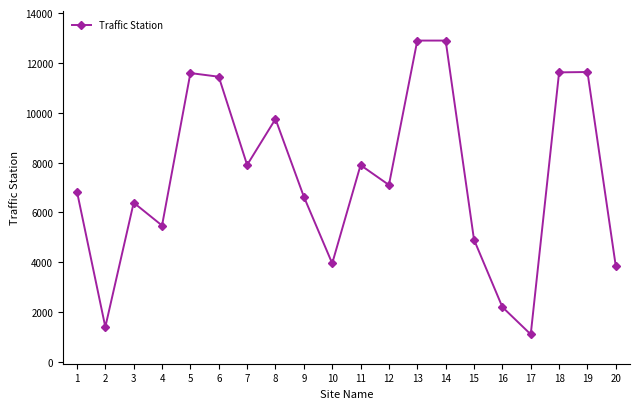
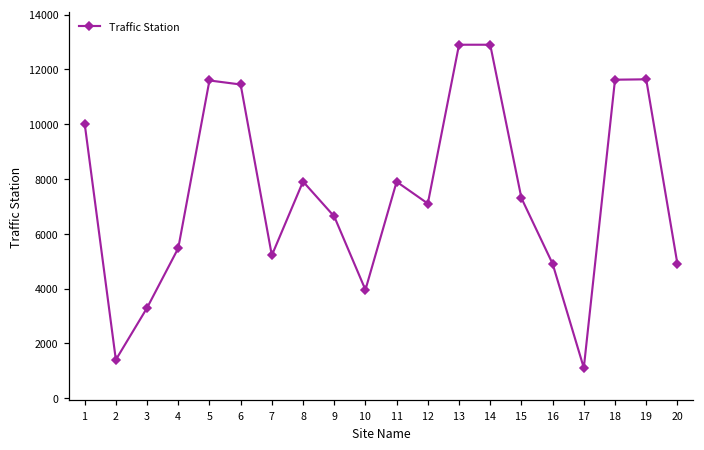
  {
-   "1": 6800,
+   "1": 10000,
    "2": 1400,
-   "3": 6400,
+   "3": 3300,
    "4": 5500,
    "5": 11600,
    "6": 11400,
-   "7": 7900,
-   "8": 9800,
+   "7": 5200,
+   "8": 7900,
    "9": 6600,
    "10": 4000,
    "11": 7900,
    "12": 7100,
    "13": 12900,
    "14": 12900,
-   "15": 4900,
-   "16": 2200,
+   "15": 7300,
+   "16": 4900,
    "17": 1100,
    "18": 11600,
    "19": 11600,
-   "20": 3800
+   "20": 4900
  }
